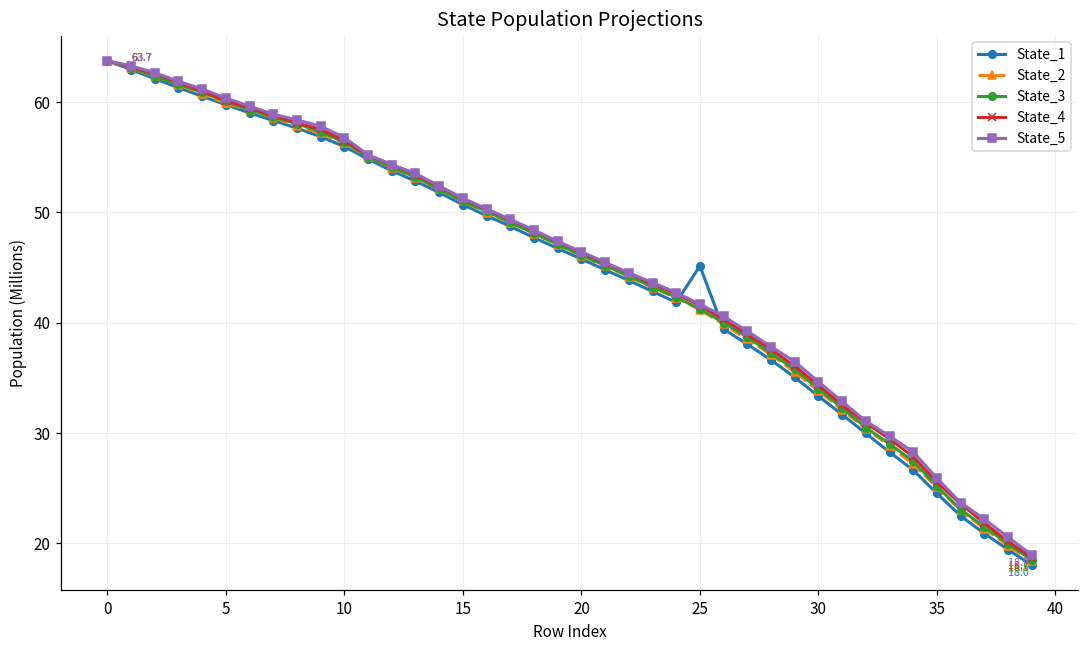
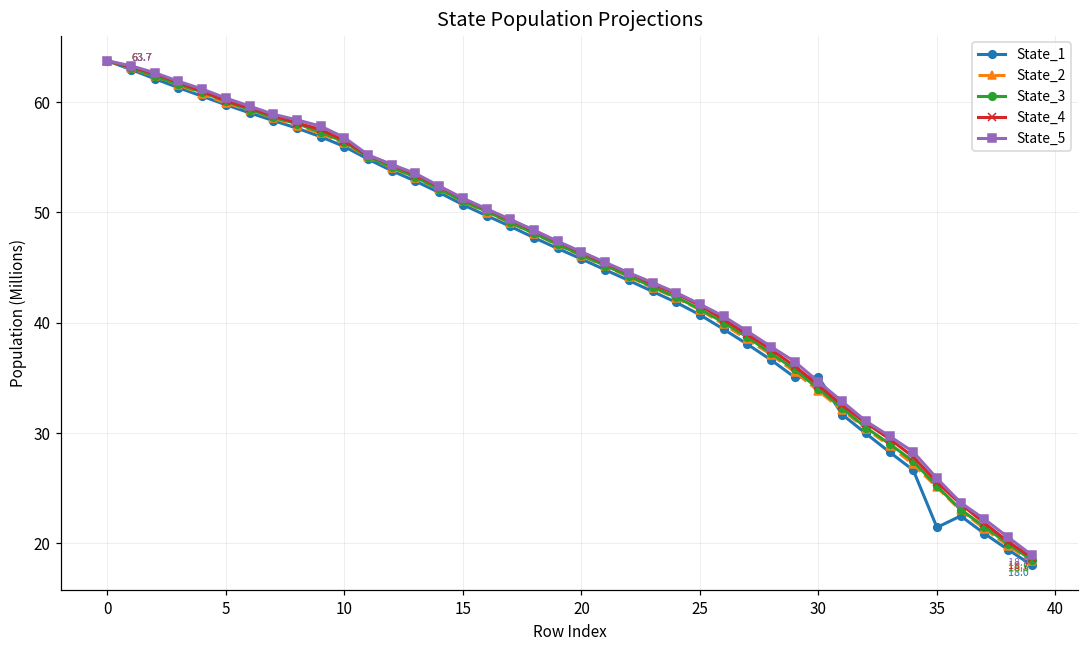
  {
    "State_1": {
      "10": 56.0,
      "15": 50.7,
      "20": 45.8,
-     "25": 45.1,
-     "30": 33.3,
-     "35": 24.5
+     "25": 40.7,
+     "30": 35.1,
+     "35": 21.4
    },
    "State_4": {
      "30": 34.3,
      "35": 25.5
    },
    "State_5": {
      "10": 56.8,
      "30": 34.7,
      "35": 25.9
    }
  }
